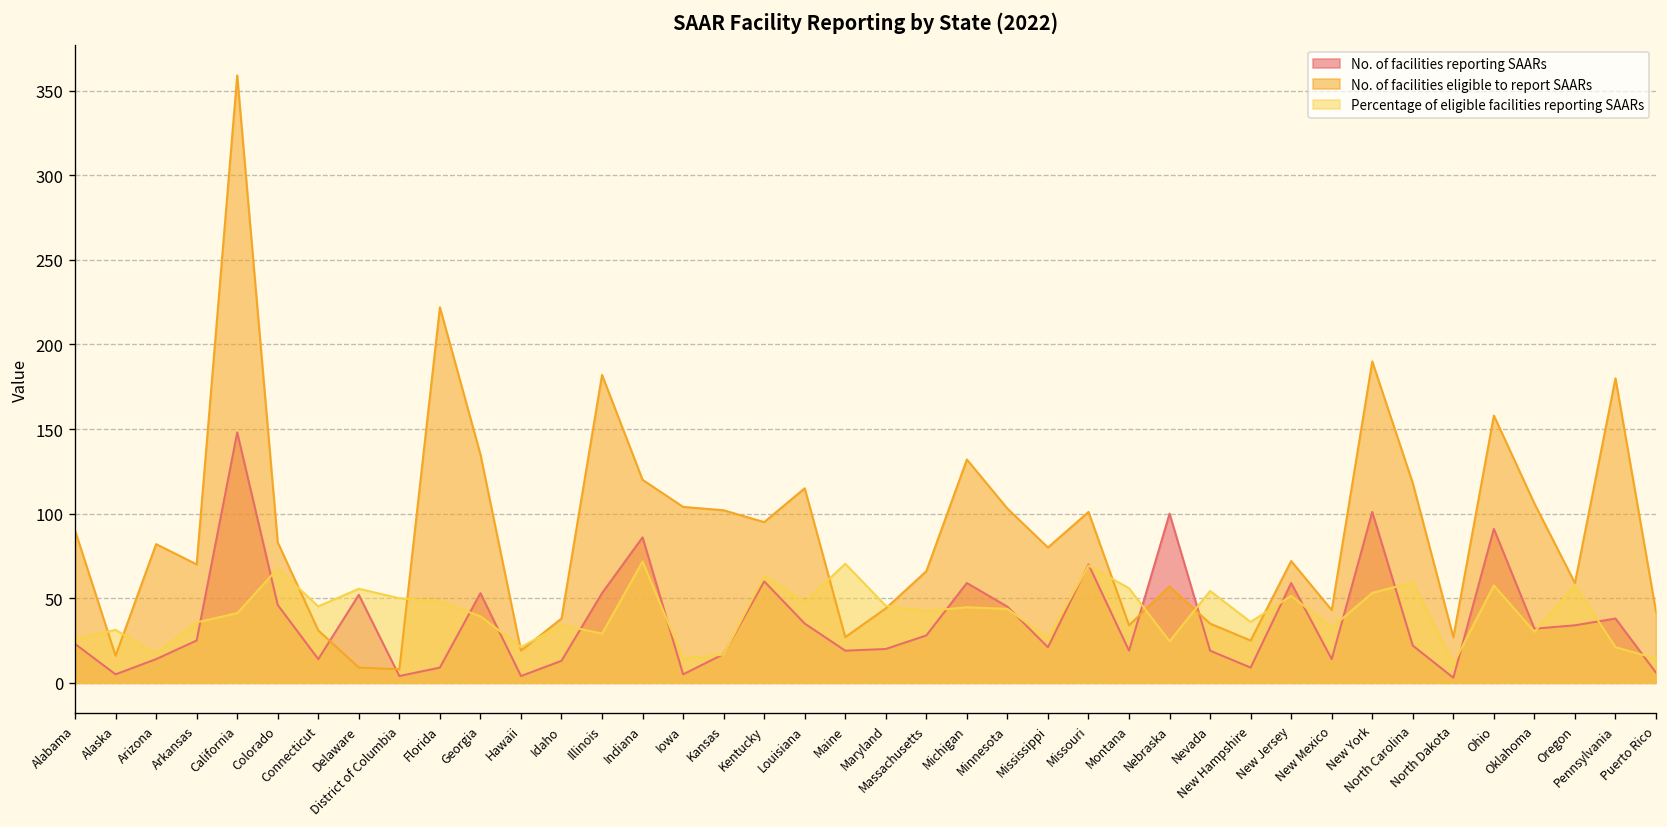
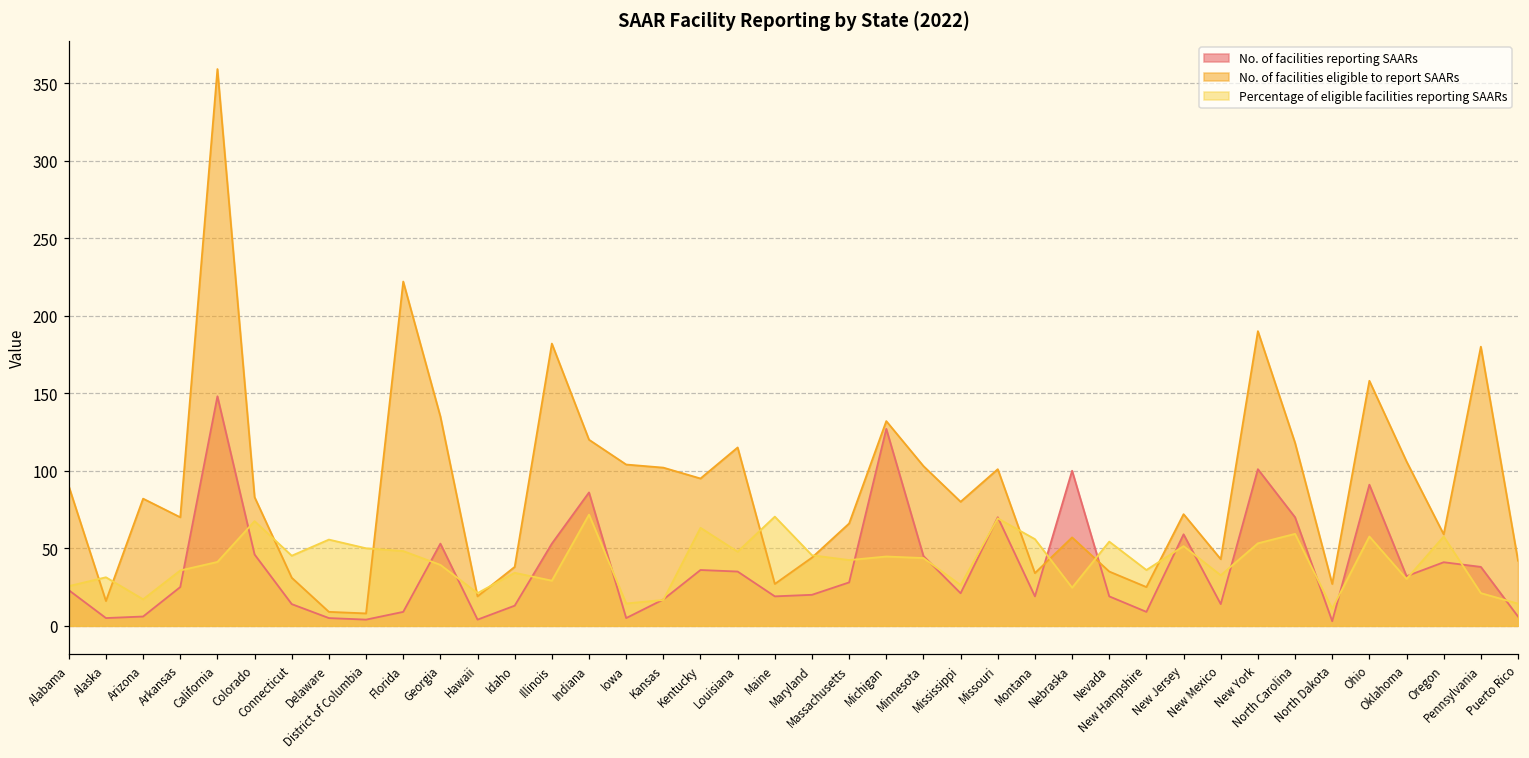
  {
    "No. of facilities reporting SAARs": {
      "Alabama": 23,
      "Alaska": 5,
-     "Arizona": 14,
+     "Arizona": 6,
      "Arkansas": 25,
      "California": 148,
      "Colorado": 46,
      "Connecticut": 14,
-     "Delaware": 52,
+     "Delaware": 5,
      "District of Columbia": 4,
      "Florida": 9,
      "Georgia": 53,
      "Hawaii": 4,
      "Idaho": 13,
      "Illinois": 53,
      "Indiana": 86,
      "Iowa": 5,
-     "Kentucky": 60,
+     "Kentucky": 36,
      "Louisiana": 35,
      "Maine": 19,
      "Maryland": 20,
      "Massachusetts": 28,
-     "Michigan": 59,
+     "Michigan": 127,
      "Mississippi": 21,
      "Montana": 19,
      "Nebraska": 100,
      "Nevada": 19,
      "New Hampshire": 9,
      "New Jersey": 59,
      "New Mexico": 14,
      "New York": 101,
-     "North Carolina": 22,
+     "North Carolina": 70,
      "North Dakota": 3,
      "Ohio": 91,
      "Oklahoma": 32,
-     "Oregon": 34,
+     "Oregon": 41,
      "Pennsylvania": 38,
      "Puerto Rico": 6
    }
  }
